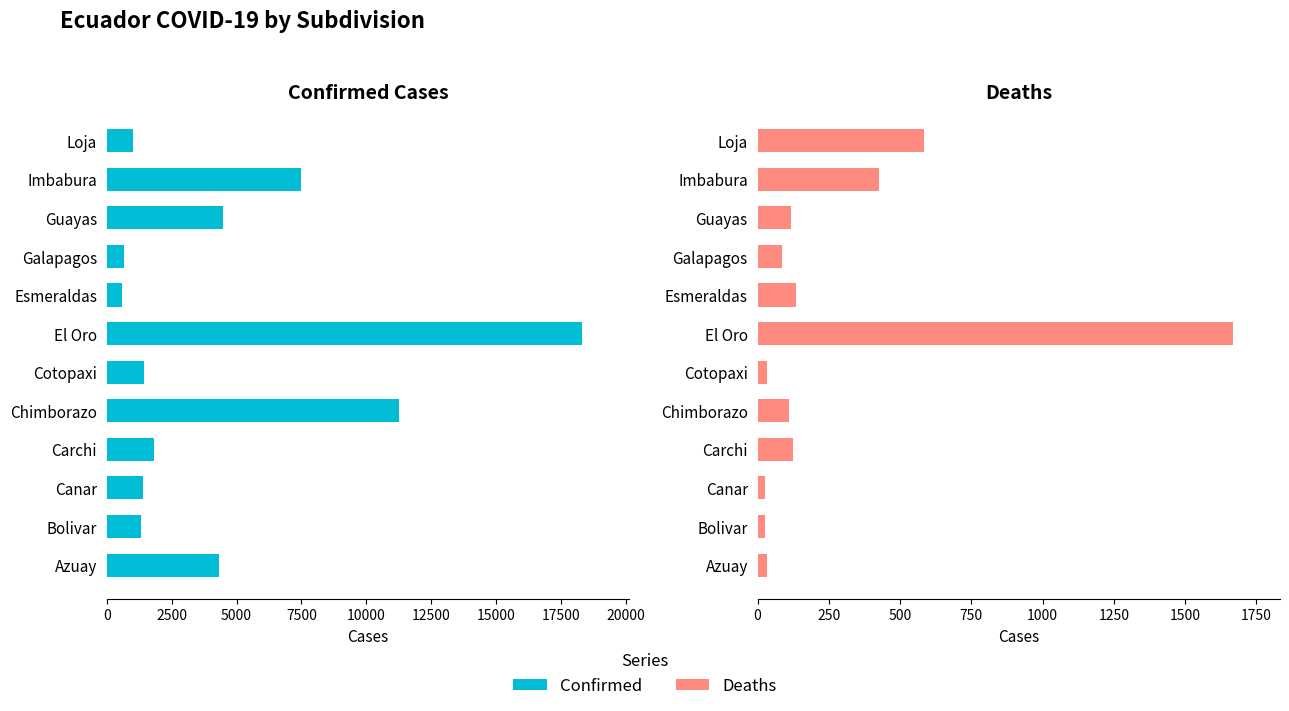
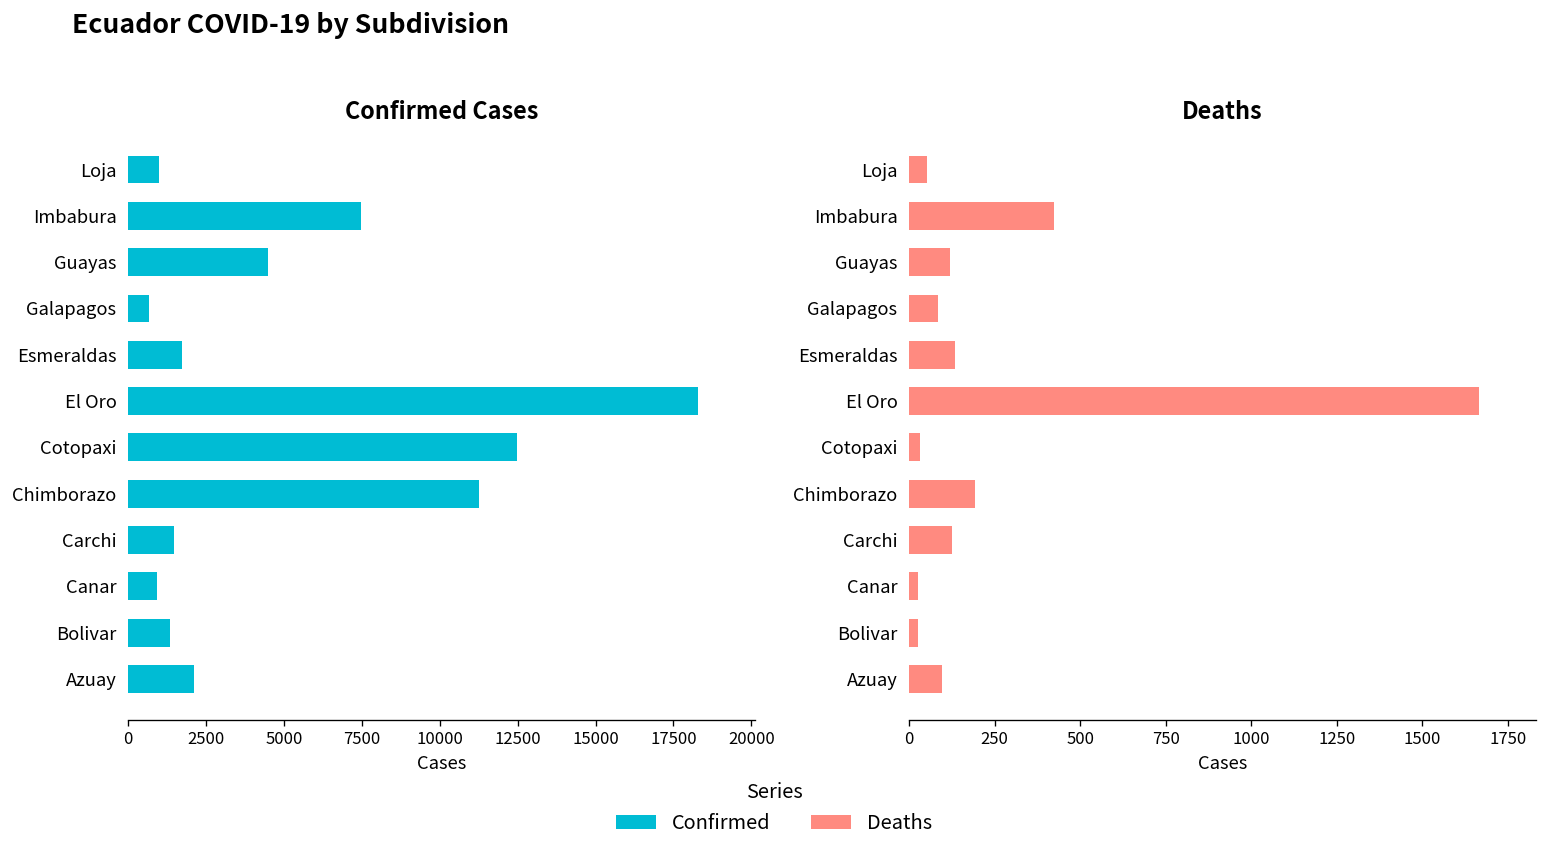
  {
    "Confirmed Cases": {
      "Loja": 1000,
      "Imbabura": 7500,
      "Guayas": 4500,
      "Galapagos": 700,
-     "Esmeraldas": 600,
+     "Esmeraldas": 1700,
      "El Oro": 18300,
-     "Cotopaxi": 1400,
+     "Cotopaxi": 12500,
      "Chimborazo": 11300,
-     "Carchi": 1800,
-     "Canar": 1400,
+     "Carchi": 1500,
+     "Canar": 900,
      "Bolivar": 1300,
-     "Azuay": 4300
+     "Azuay": 2100
    },
    "Deaths": {
-     "Loja": 580,
+     "Loja": 50,
      "Imbabura": 430,
      "Guayas": 120,
      "Galapagos": 80,
      "Esmeraldas": 130,
      "El Oro": 1670,
      "Cotopaxi": 30,
-     "Chimborazo": 110,
+     "Chimborazo": 190,
      "Carchi": 120,
      "Canar": 30,
      "Bolivar": 30,
-     "Azuay": 30
+     "Azuay": 100
    }
  }
